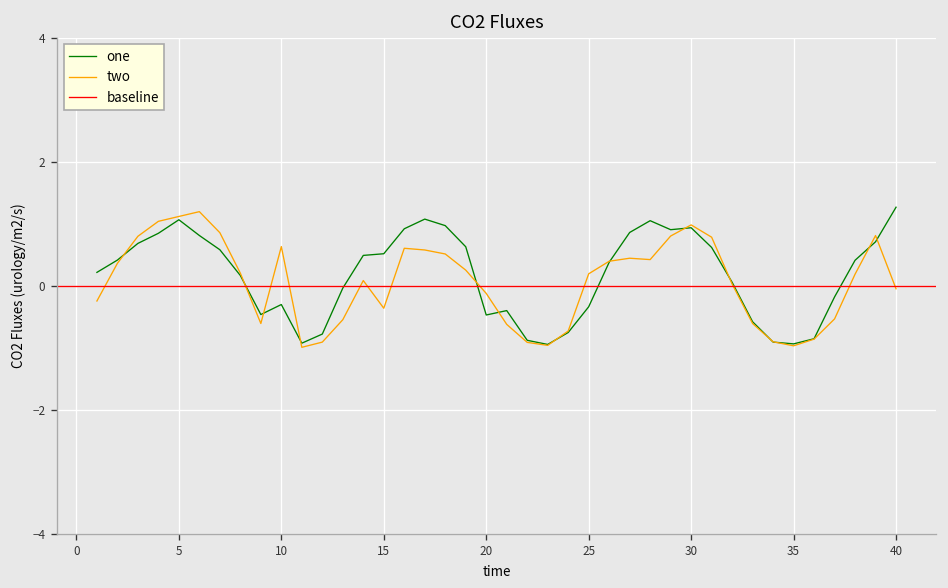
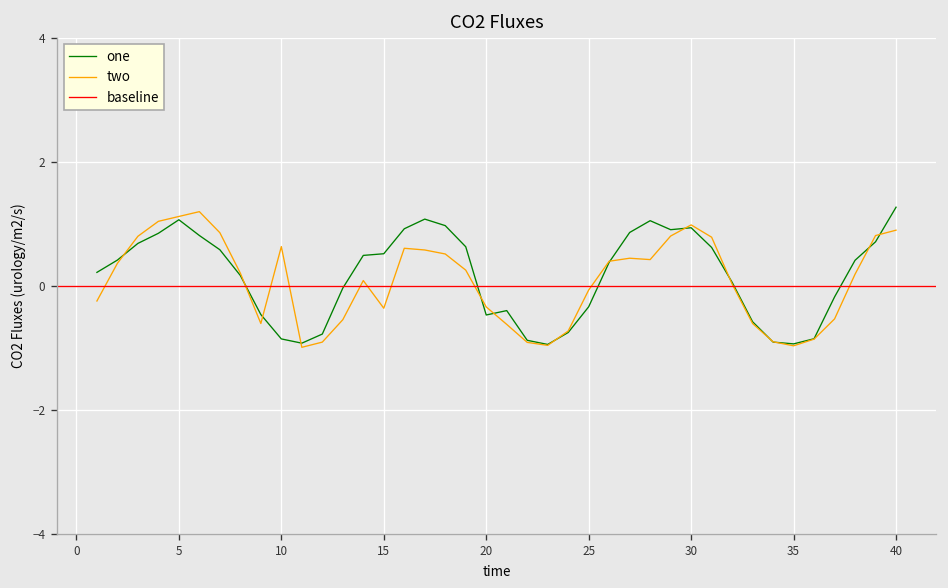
  {
    "one": {
      "5": 1.1,
-     "10": -0.3,
+     "10": -0.9,
      "15": 0.5,
      "20": -0.5,
      "25": -0.3,
      "40": 1.3
    },
    "two": {
      "5": 1.1,
      "10": 0.6,
      "15": -0.4,
-     "20": -0.1,
-     "25": 0.2,
-     "40": -0.1
+     "20": -0.3,
+     "25": -0.1,
+     "40": 0.9
    }
  }
